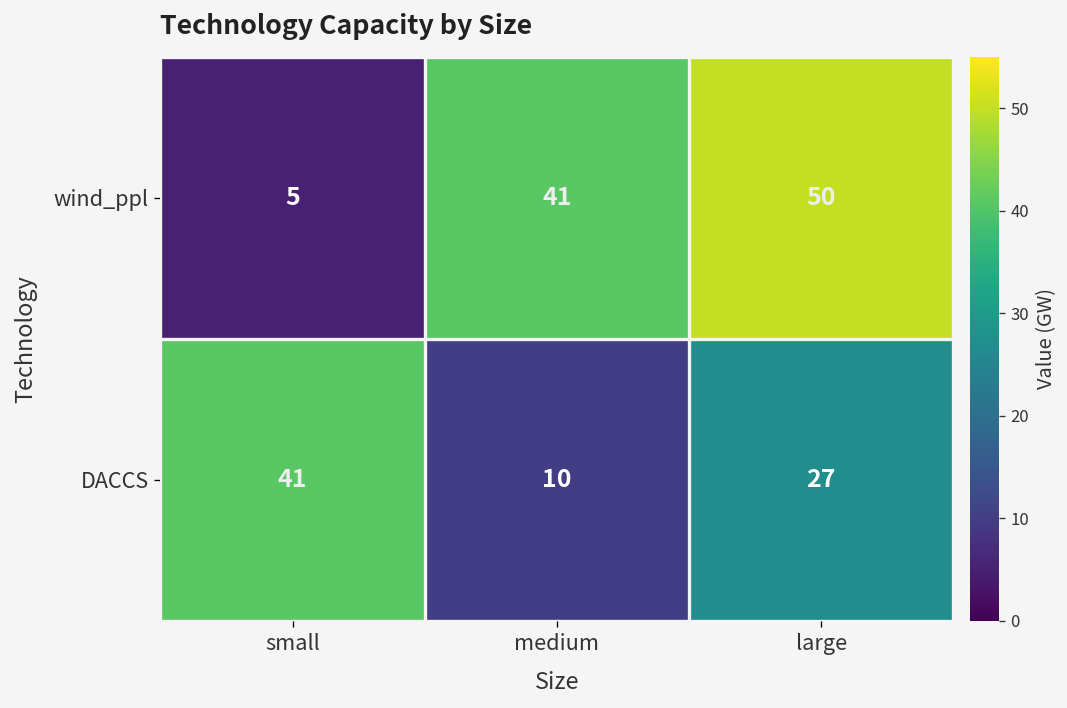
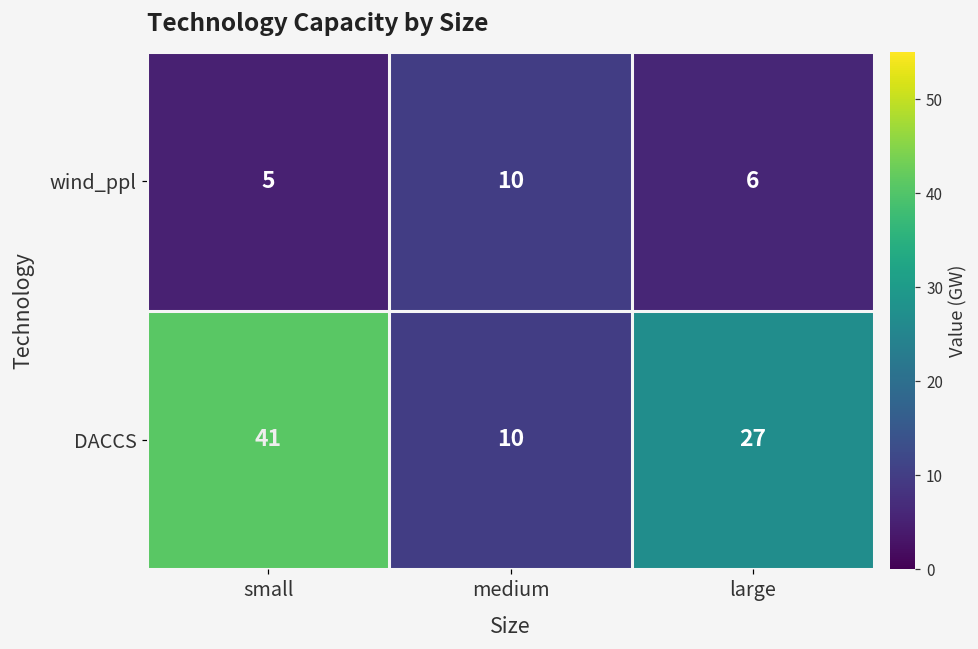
  {
    "wind_ppl": {
      "small": 5,
-     "medium": 41,
-     "large": 50
+     "medium": 10,
+     "large": 6
    },
    "DACCS": {
      "small": 41,
      "medium": 10,
      "large": 27
    }
  }
